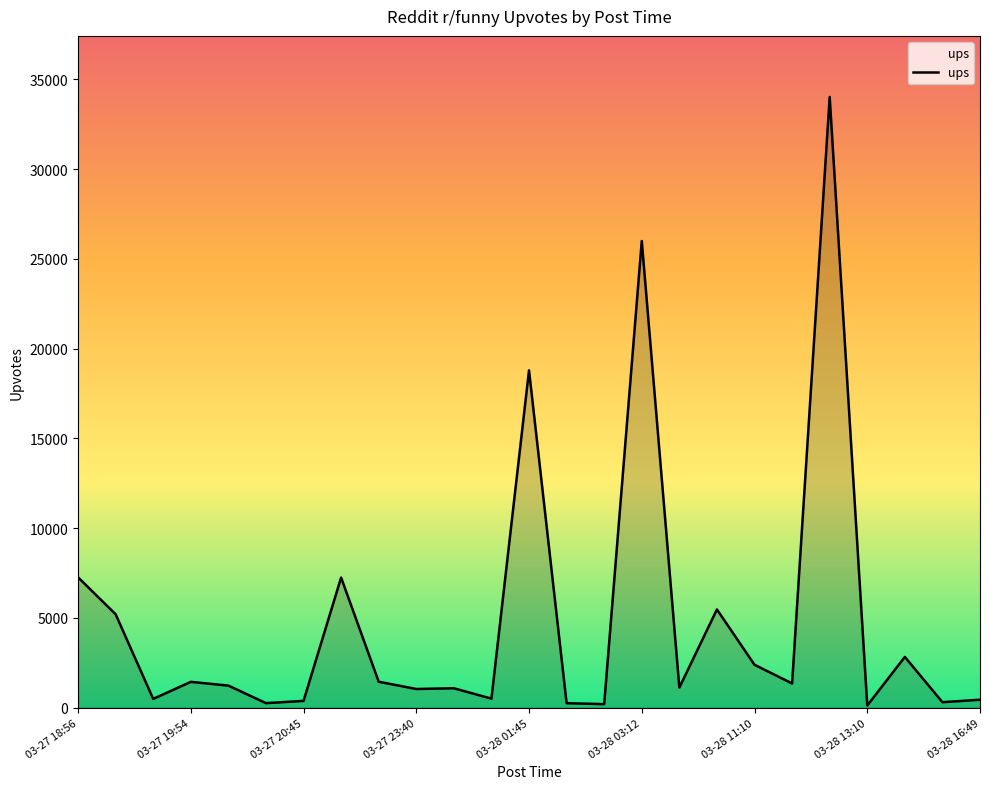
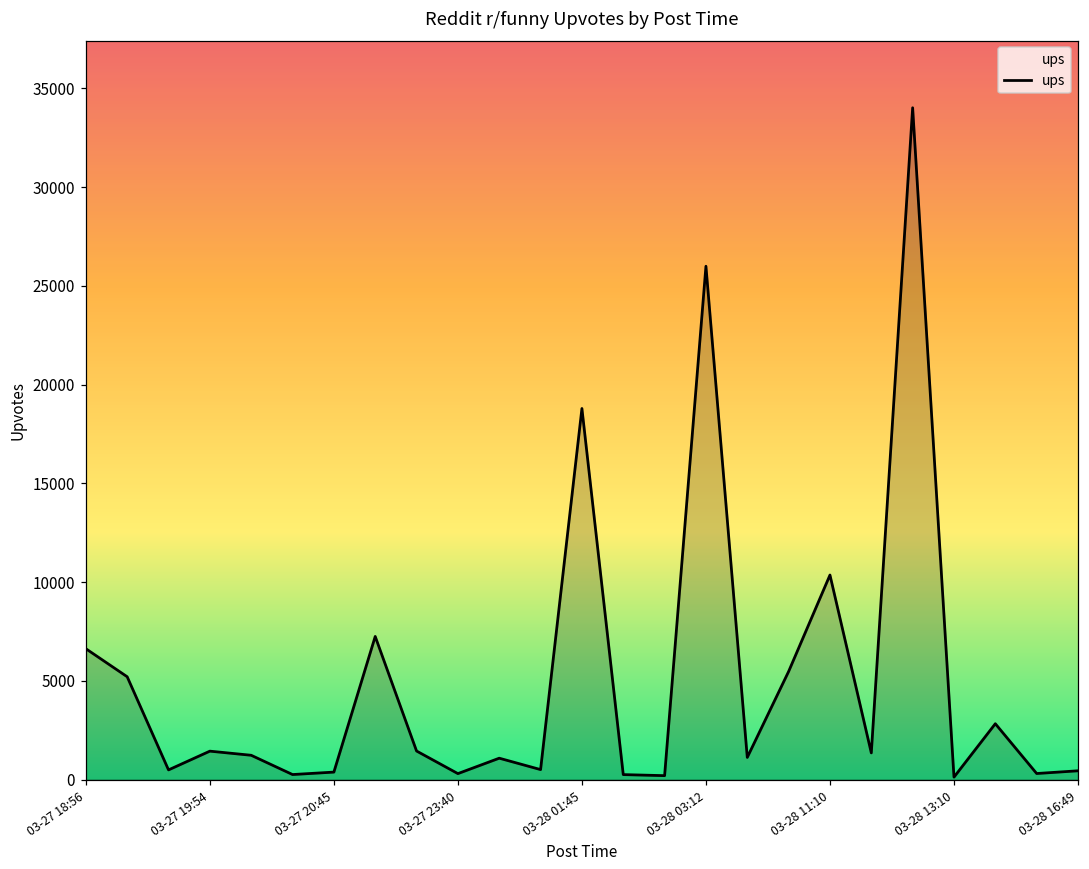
  {
-   "03-27 18:56": 7300,
+   "03-27 18:56": 6600,
    "03-27 19:54": 1400,
    "03-27 20:45": 400,
-   "03-27 23:40": 1000,
+   "03-27 23:40": 300,
    "03-28 01:45": 18800,
    "03-28 03:12": 26000,
-   "03-28 11:10": 2400,
+   "03-28 11:10": 10400,
    "03-28 13:10": 100,
    "03-28 16:49": 400
  }
